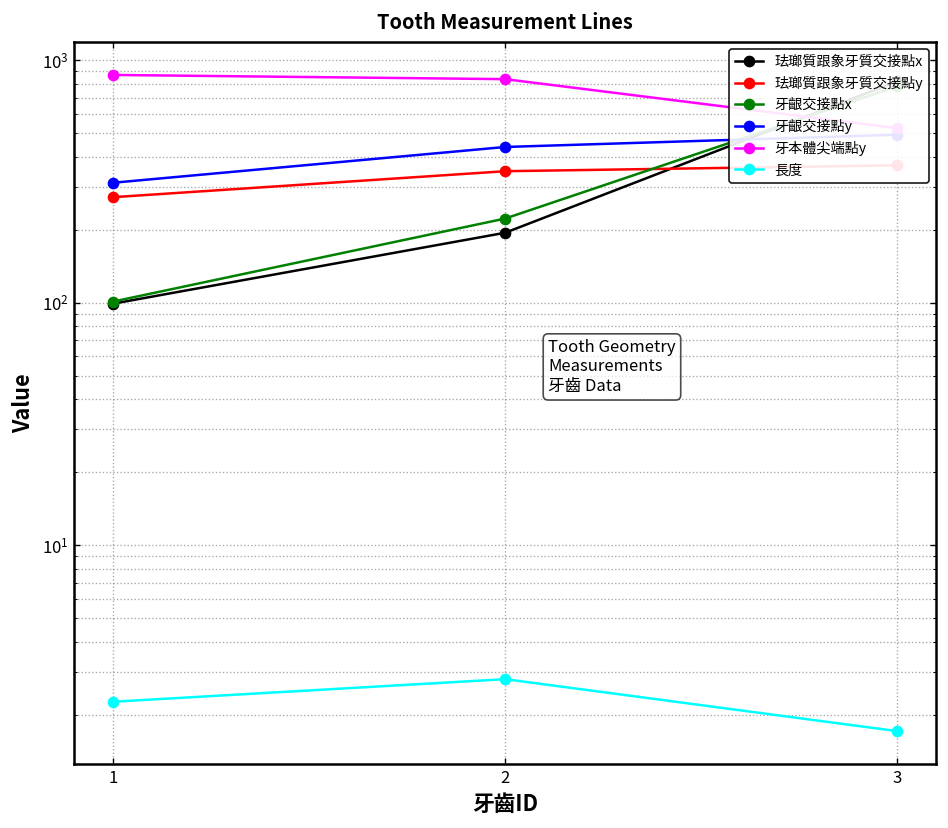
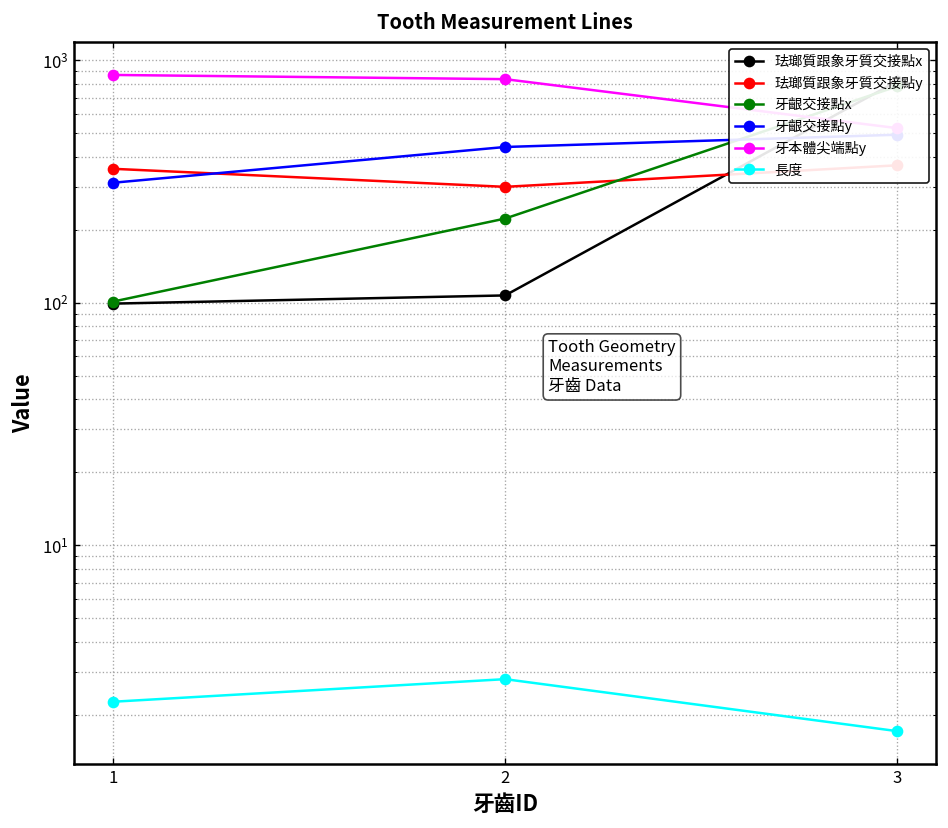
  {
    "珐瑯質跟象牙質交接點x": {
-     "2": 190
+     "2": 110
    },
    "珐瑯質跟象牙質交接點y": {
-     "1": 270,
-     "2": 350
+     "1": 360,
+     "2": 300
    },
    "牙齦交接點x": {
      "2": 220
    },
    "牙齦交接點y": {
      "1": 310,
      "2": 440
    },
    "牙本體尖端點y": {
      "1": 870,
      "2": 830
    },
    "長度": {
      "1": 2.3,
      "2": 2.8,
      "3": 1.7
    }
  }
